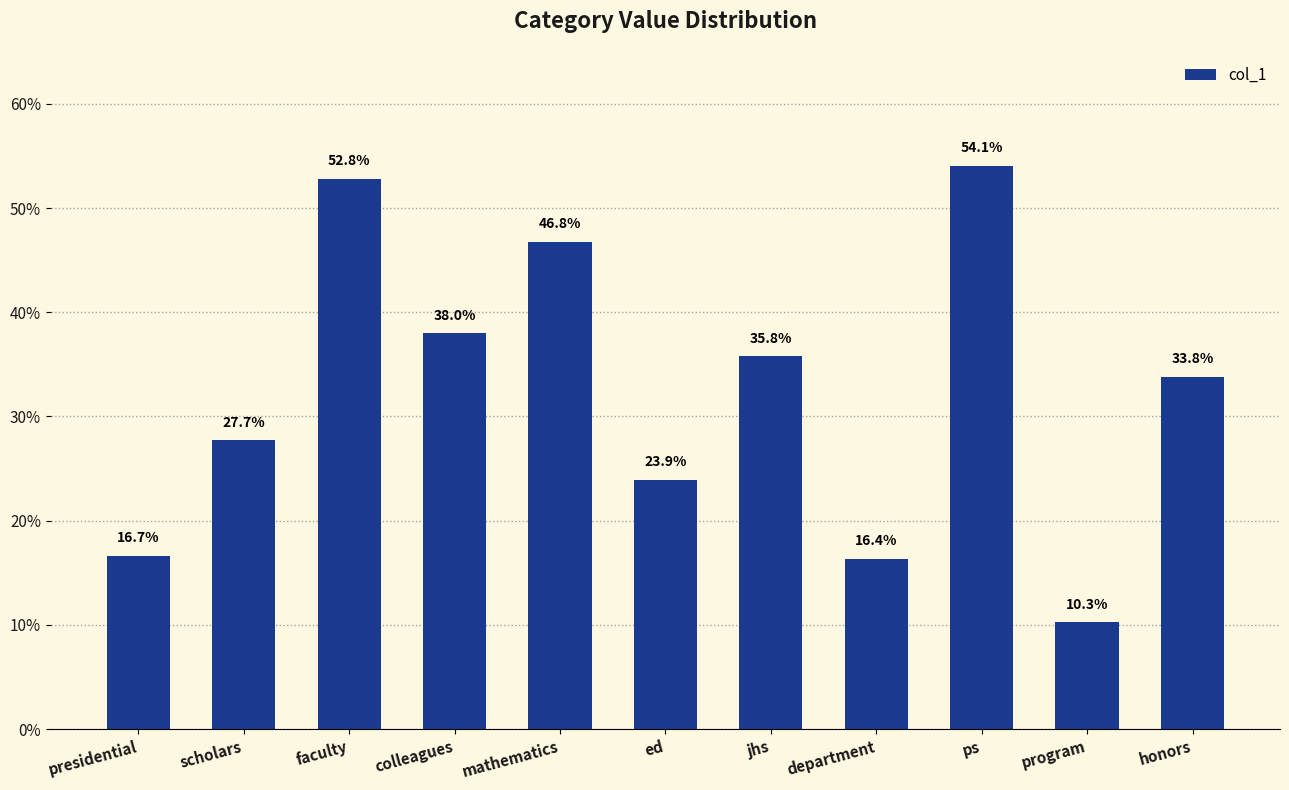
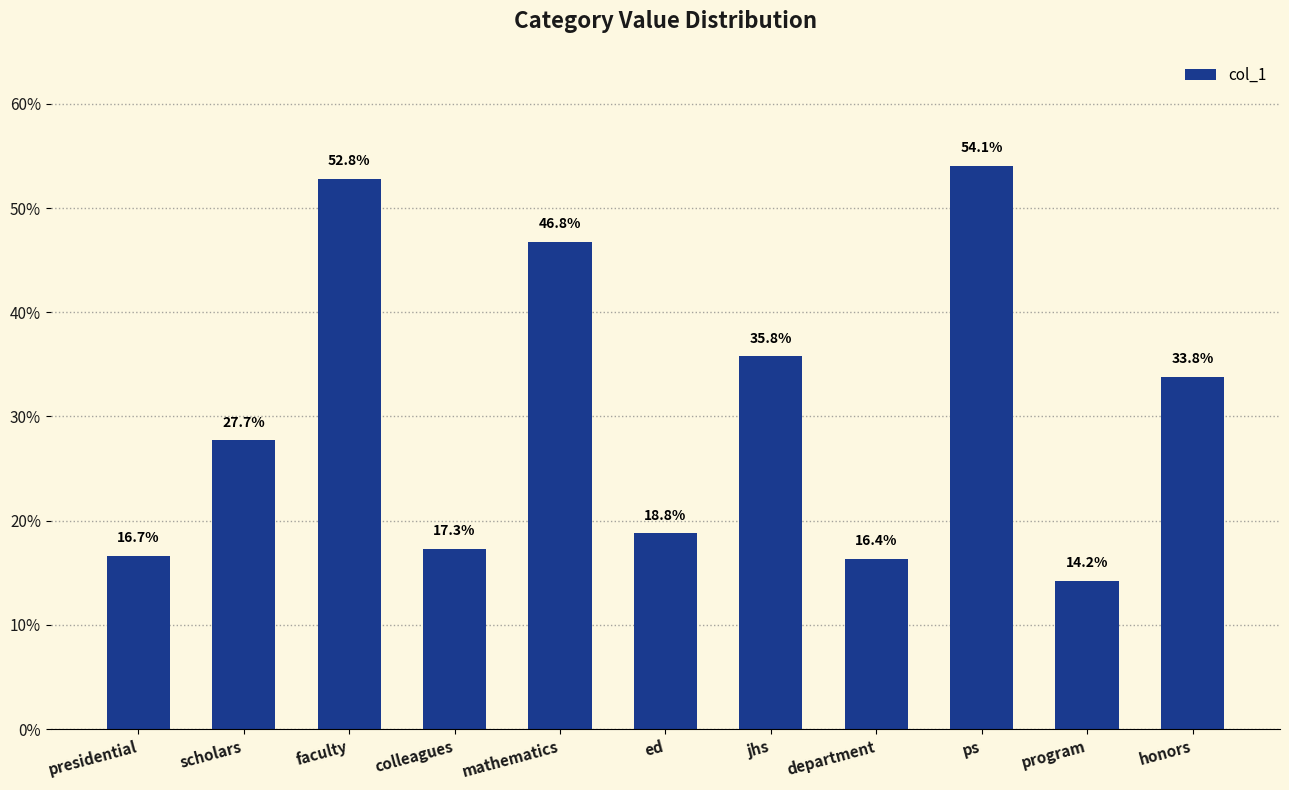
  {
    "presidential": "16.7%",
    "scholars": "27.7%",
    "faculty": "52.8%",
-   "colleagues": "38.0%",
+   "colleagues": "17.3%",
    "mathematics": "46.8%",
-   "ed": "23.9%",
+   "ed": "18.8%",
    "jhs": "35.8%",
    "department": "16.4%",
    "ps": "54.1%",
-   "program": "10.3%",
+   "program": "14.2%",
    "honors": "33.8%"
  }
